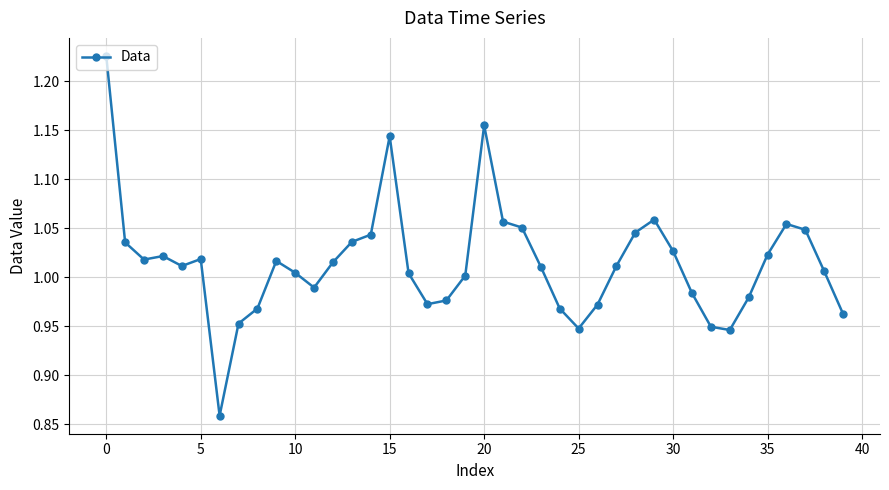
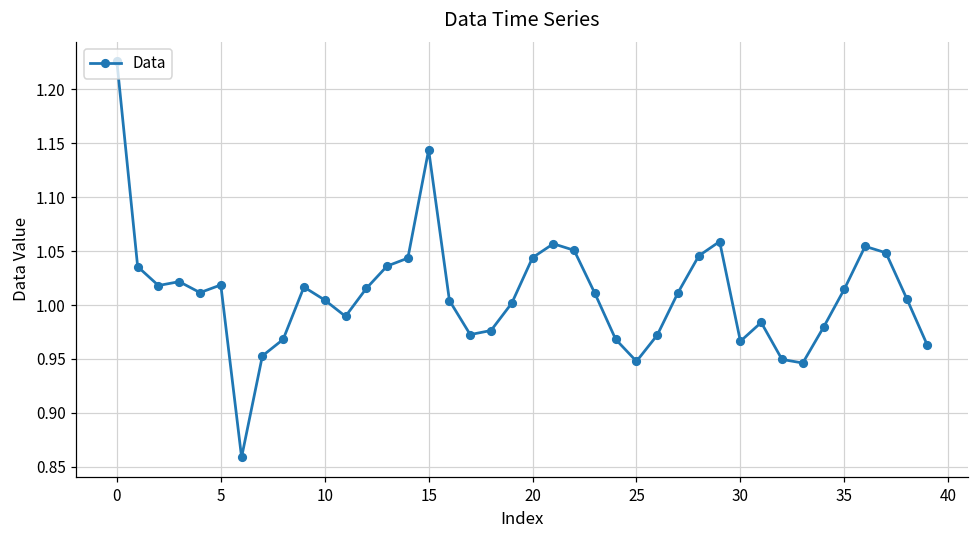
  {
    "5": 1.02,
    "10": 1.00,
    "15": 1.14,
-   "20": 1.15,
+   "20": 1.04,
    "25": 0.95,
-   "30": 1.03,
-   "35": 1.02
+   "30": 0.97,
+   "35": 1.01
  }
